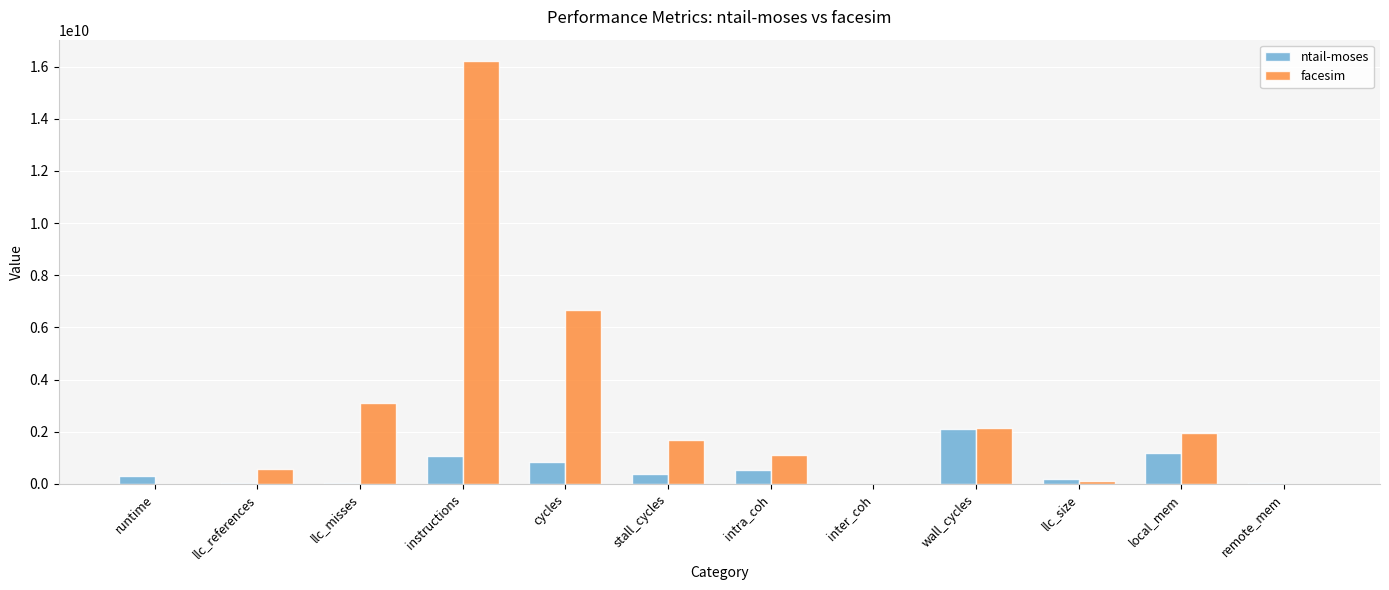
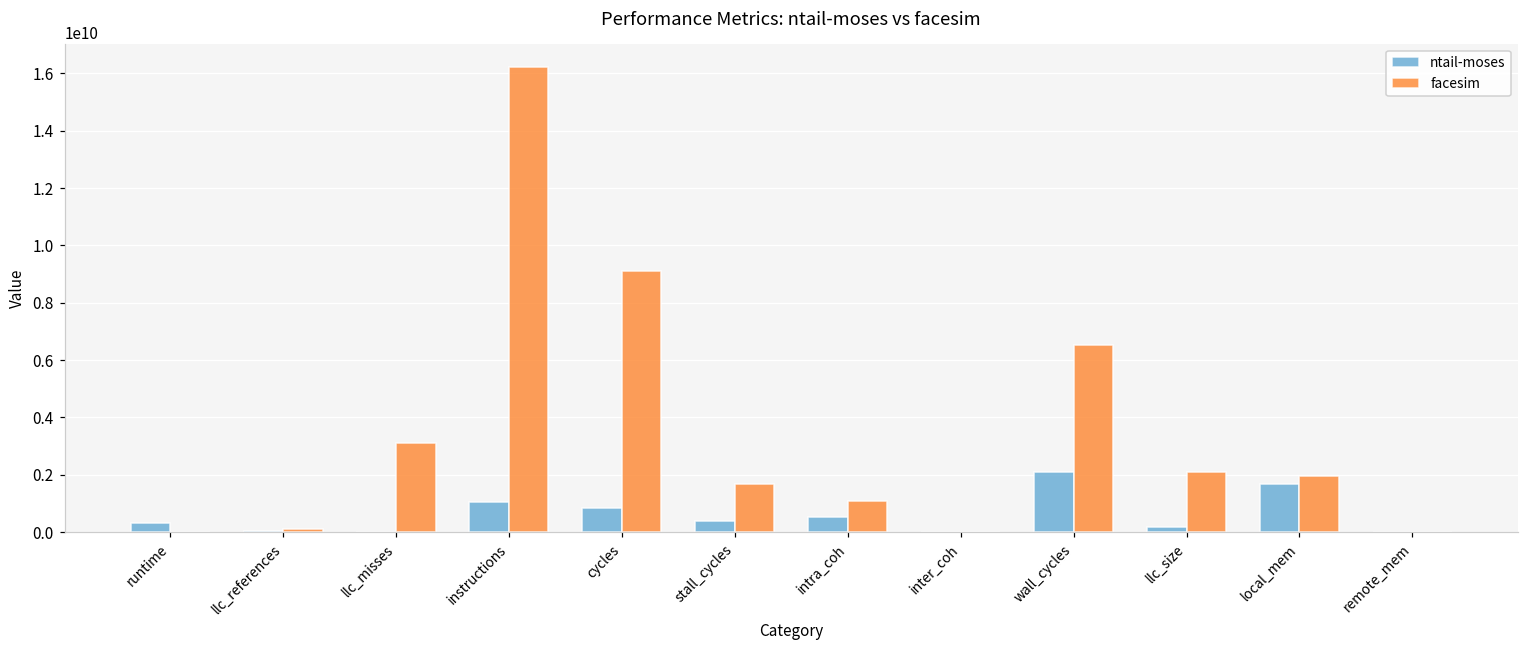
  {
    "ntail-moses": {
      "runtime": 300000000,
      "instructions": 1100000000,
      "cycles": 800000000,
      "stall_cycles": 400000000,
      "intra_coh": 500000000,
      "wall_cycles": 2100000000,
      "llc_size": 200000000,
-     "local_mem": 1200000000
+     "local_mem": 1700000000
    },
    "facesim": {
-     "llc_references": 600000000,
+     "llc_references": 100000000,
      "llc_misses": 3100000000,
      "instructions": 16200000000,
-     "cycles": 6700000000,
+     "cycles": 9100000000,
      "stall_cycles": 1700000000,
      "intra_coh": 1100000000,
-     "wall_cycles": 2100000000,
-     "llc_size": 100000000,
+     "wall_cycles": 6500000000,
+     "llc_size": 2100000000,
      "local_mem": 2000000000
    }
  }
